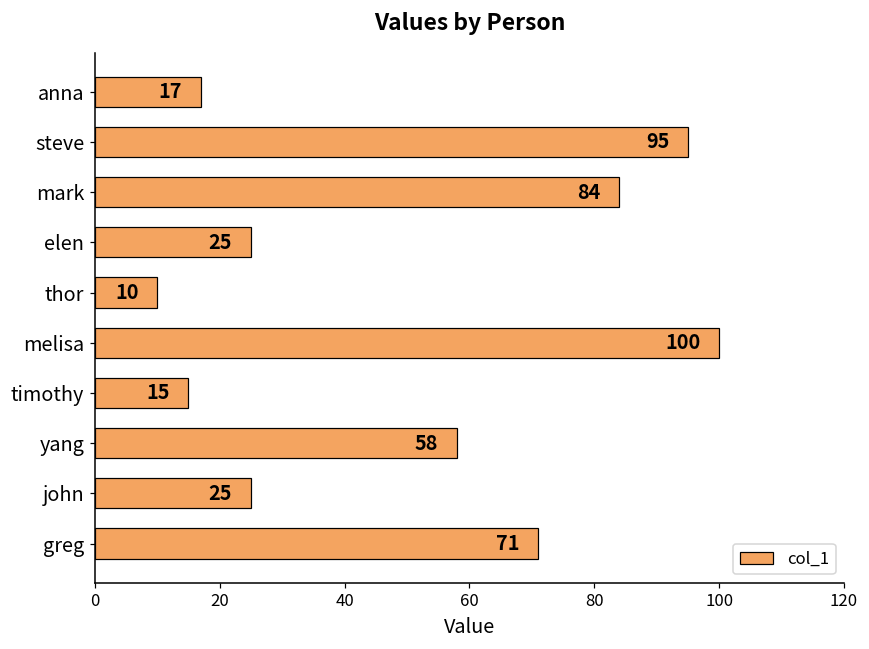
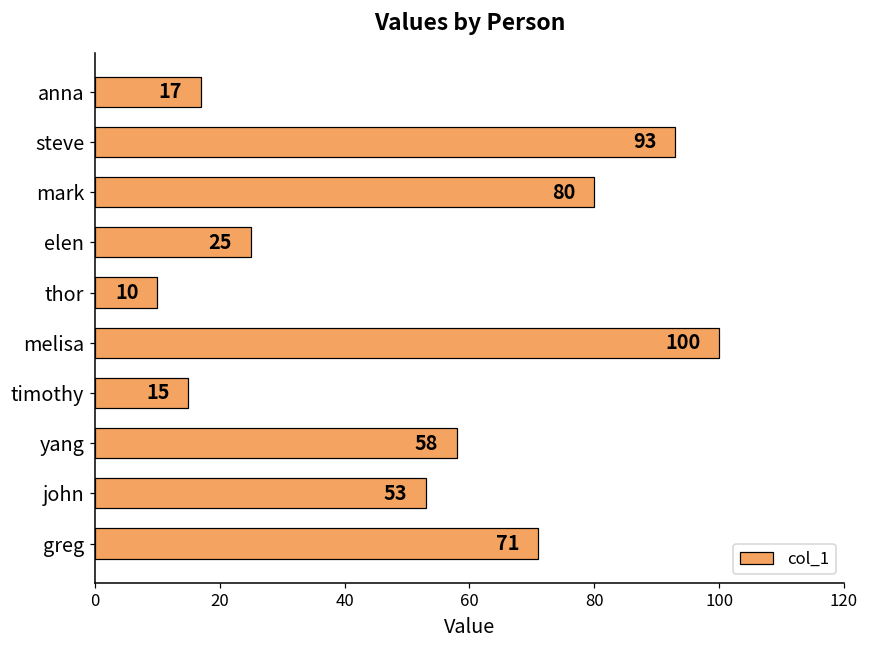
  {
    "anna": 17,
-   "steve": 95,
-   "mark": 84,
+   "steve": 93,
+   "mark": 80,
    "elen": 25,
    "thor": 10,
    "melisa": 100,
    "timothy": 15,
    "yang": 58,
-   "john": 25,
+   "john": 53,
    "greg": 71
  }
